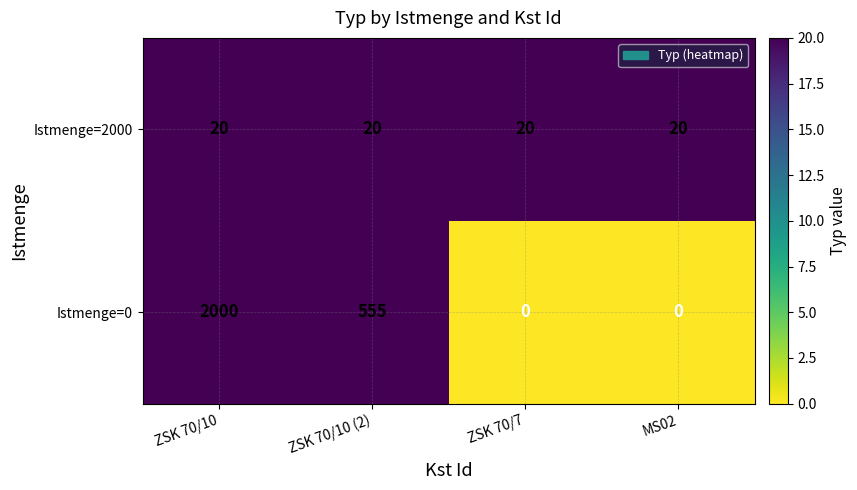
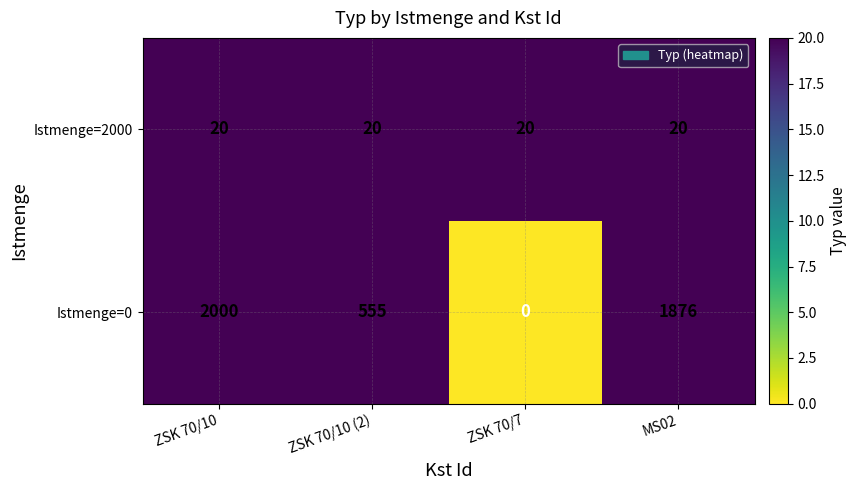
  {
    "Istmenge=2000": {
      "ZSK 70/10": 20,
      "ZSK 70/10 (2)": 20,
      "ZSK 70/7": 20,
      "MS02": 20
    },
    "Istmenge=0": {
      "ZSK 70/10": 2000,
      "ZSK 70/10 (2)": 555,
      "ZSK 70/7": 0,
-     "MS02": 0
+     "MS02": 1876
    }
  }
